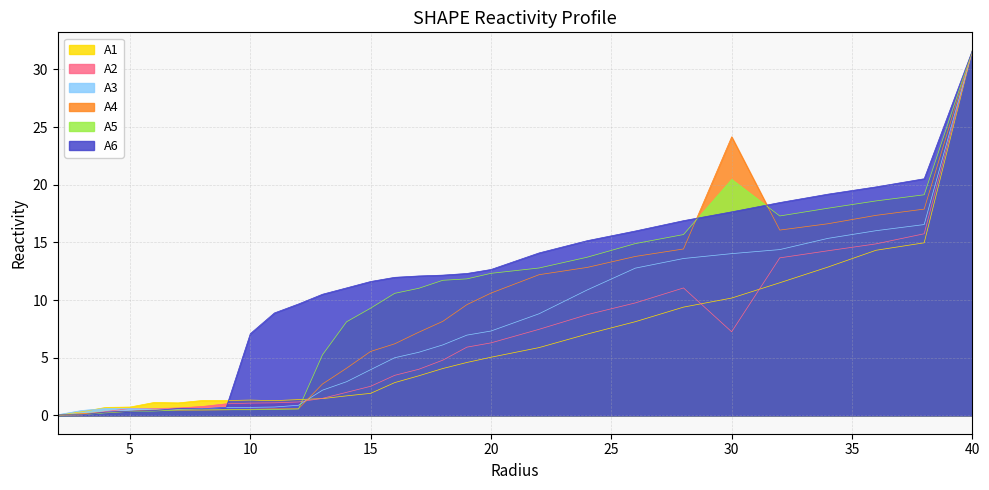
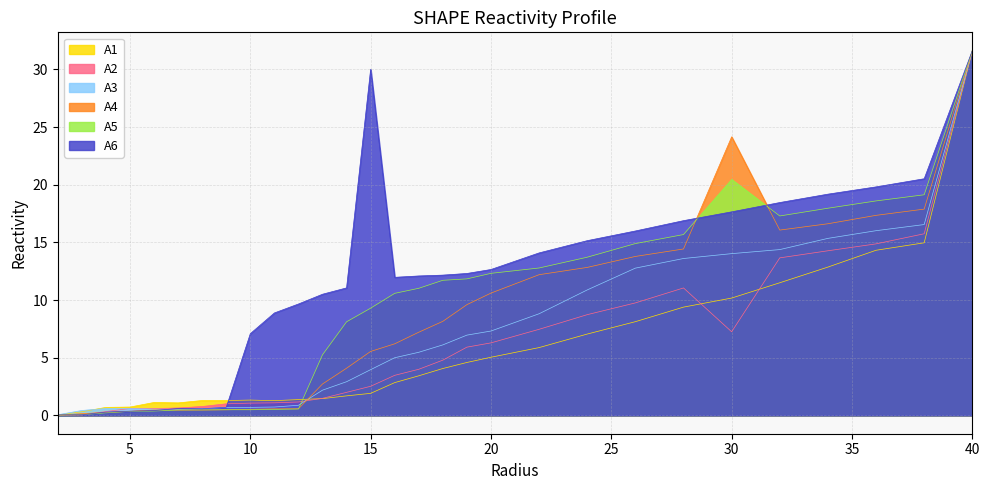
  {
    "A1": {
      "10": 1.3,
      "15": 1.9,
      "20": 5.0,
      "30": 10.2
    },
    "A2": {
      "10": 1.1,
      "15": 2.5,
      "20": 6.3,
      "30": 7.3
    },
    "A3": {
      "15": 4.0,
      "20": 7.3,
      "30": 14.0
    },
    "A4": {
      "15": 5.6,
      "20": 10.6,
      "30": 24.2
    },
    "A5": {
      "15": 9.3,
      "20": 12.3,
      "30": 20.5
    },
    "A6": {
      "10": 7.1,
-     "15": 11.6,
+     "15": 30.0,
      "20": 12.7,
      "30": 17.7
    }
  }
